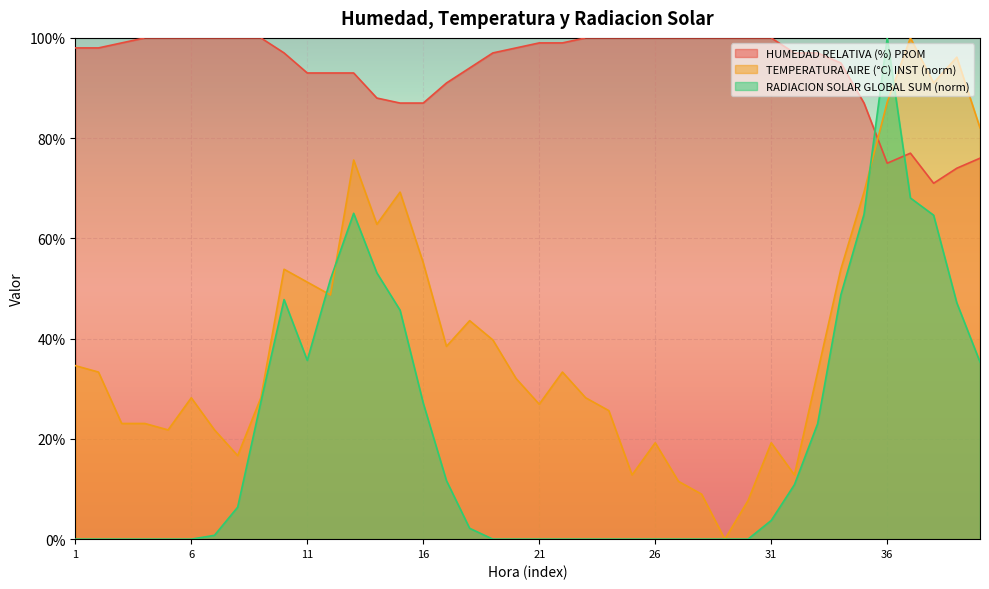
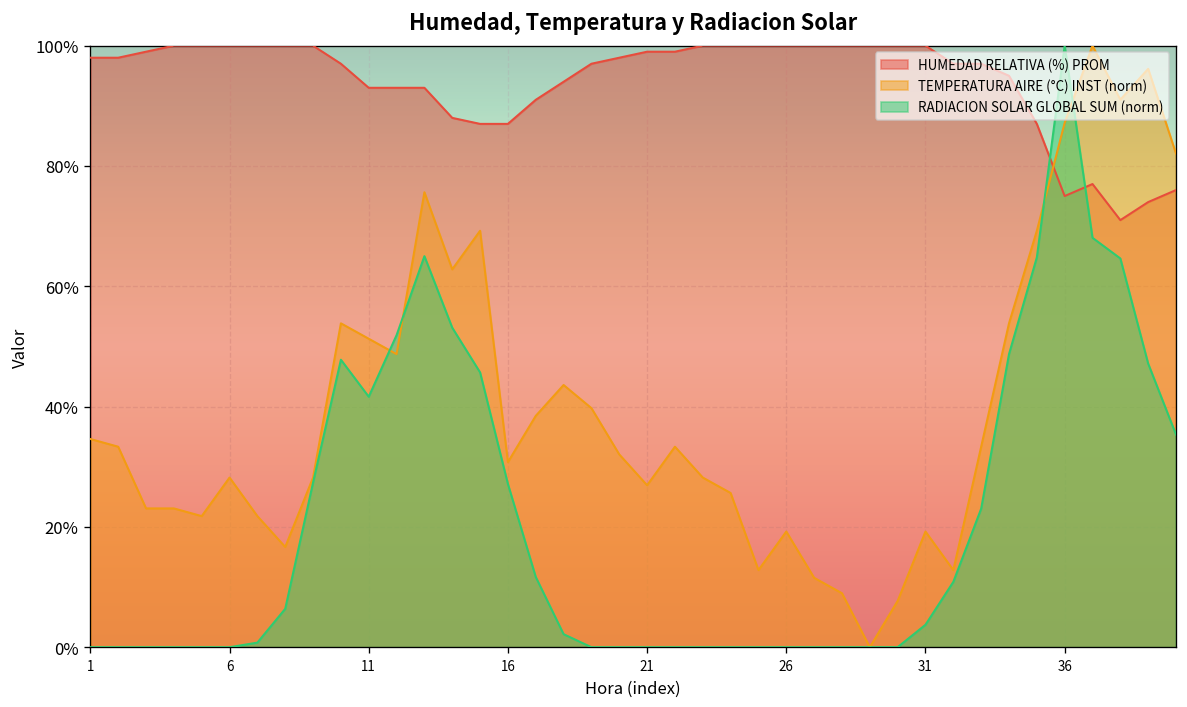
  {
    "HUMEDAD RELATIVA (%) PROM": {
      "1": "98%",
      "6": "100%",
      "11": "93%",
      "16": "87%",
      "21": "99%",
      "26": "100%",
      "31": "100%",
      "36": "75%"
    },
    "TEMPERATURA AIRE (°C) INST (norm)": {
      "1": "35%",
      "6": "28%",
      "11": "51%",
-     "16": "55%",
+     "16": "31%",
      "21": "27%",
      "26": "19%",
      "31": "19%",
      "36": "87%"
    },
    "RADIACION SOLAR GLOBAL SUM (norm)": {
      "1": "0%",
      "6": "0%",
-     "11": "36%",
+     "11": "42%",
      "16": "27%",
      "21": "0%",
      "26": "0%",
      "31": "4%",
      "36": "100%"
    }
  }
